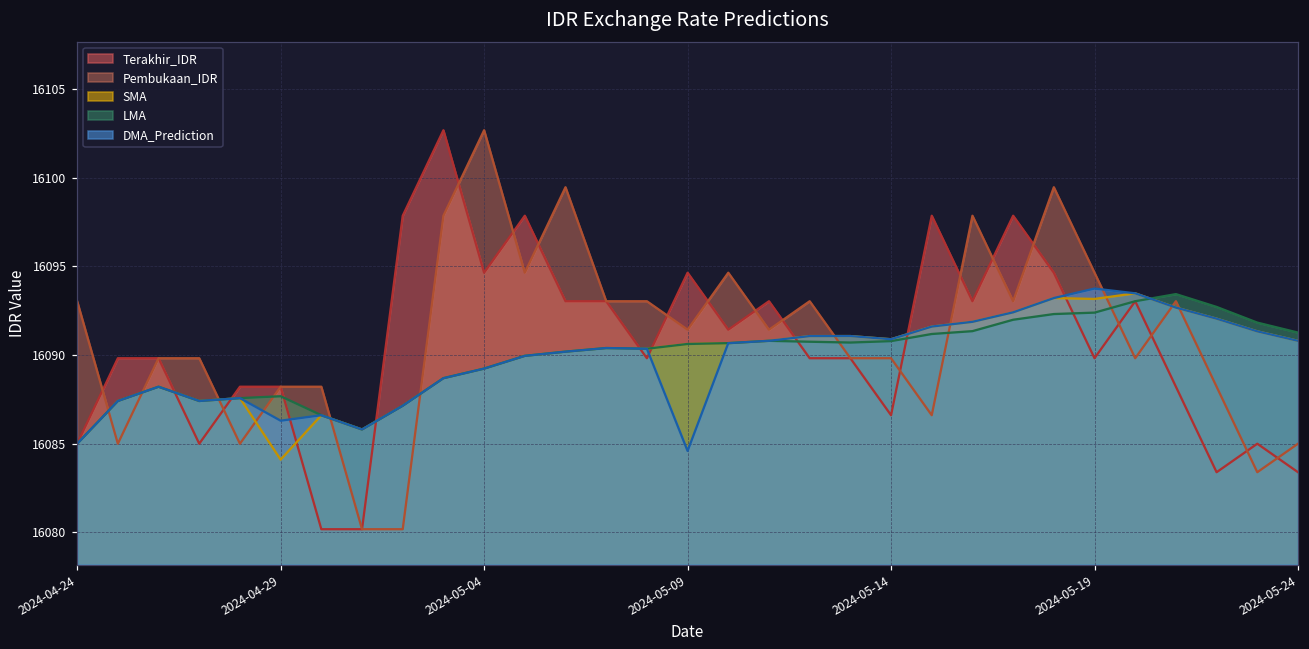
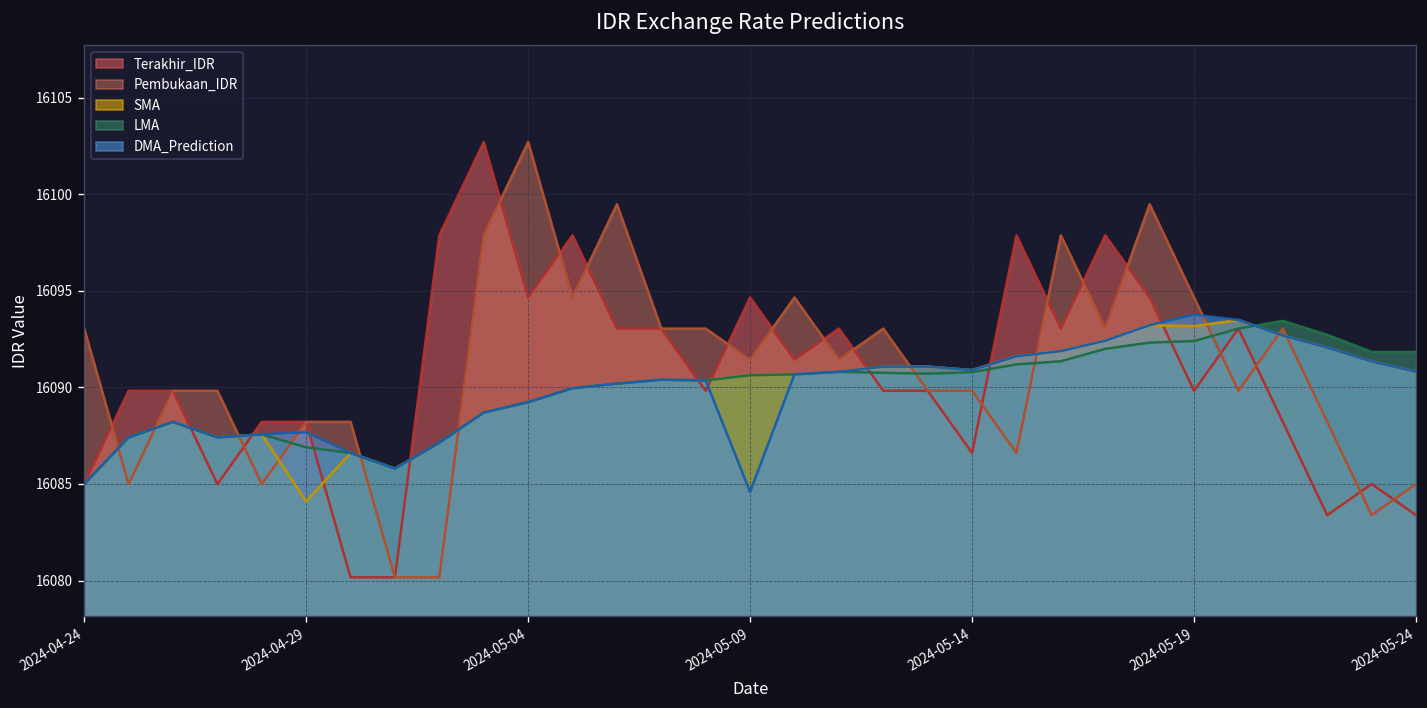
  {
    "SMA": {
      "2024-04-29": 16084.1,
      "2024-05-19": 16093.2
    },
    "LMA": {
-     "2024-04-29": 16087.7,
+     "2024-04-29": 16086.9,
      "2024-05-19": 16092.4,
-     "2024-05-24": 16091.3
+     "2024-05-24": 16091.8
    },
    "DMA_Prediction": {
-     "2024-04-29": 16086.3,
+     "2024-04-29": 16087.7,
      "2024-05-09": 16084.6,
      "2024-05-19": 16093.8
    }
  }
